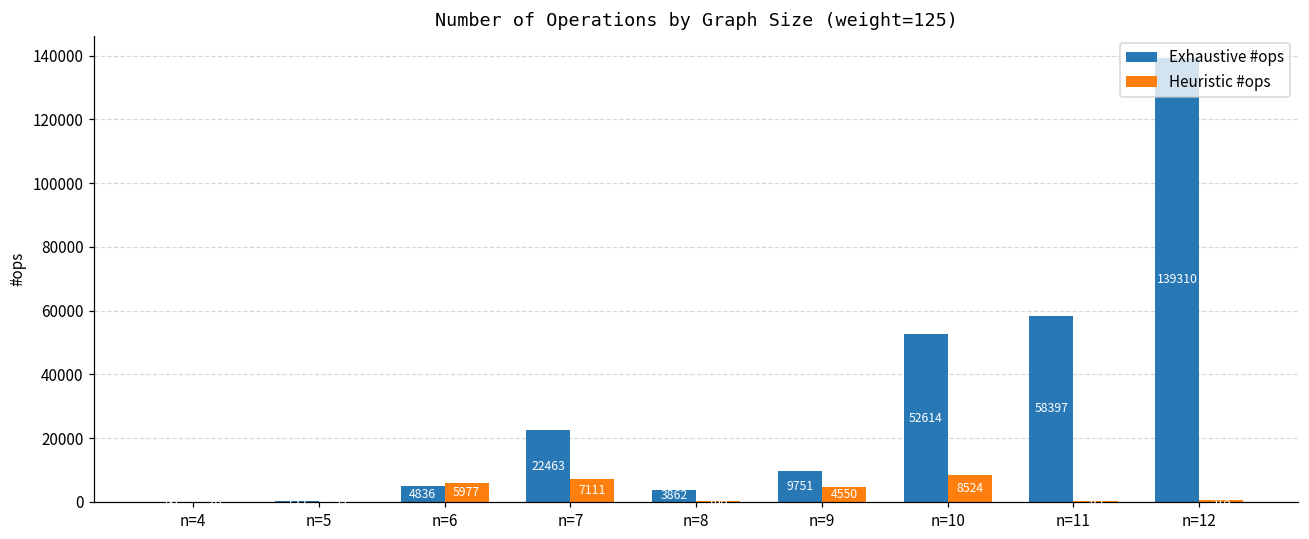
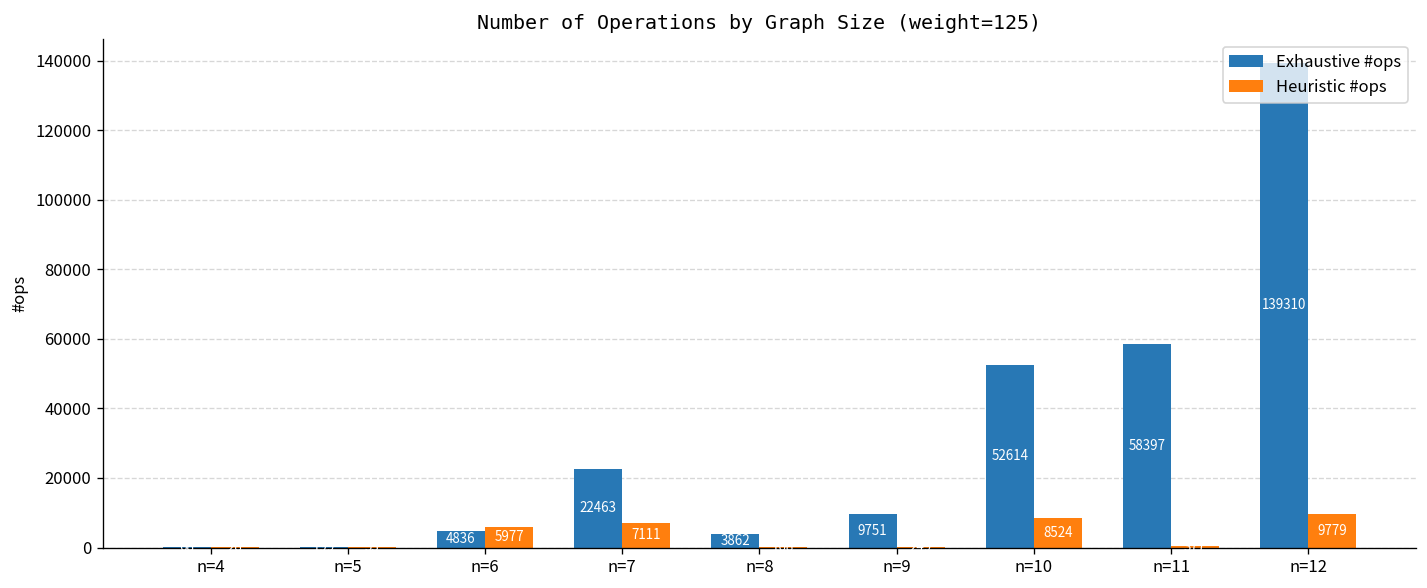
  {
    "Exhaustive #ops": {
      "n=6": 4836,
      "n=7": 22463,
      "n=8": 3862,
      "n=9": 9751,
      "n=10": 52614,
      "n=11": 58397
    },
    "Heuristic #ops": {
-     "n=9": 5000,
-     "n=12": 1000
+     "n=9": 0,
+     "n=12": 10000
    }
  }
